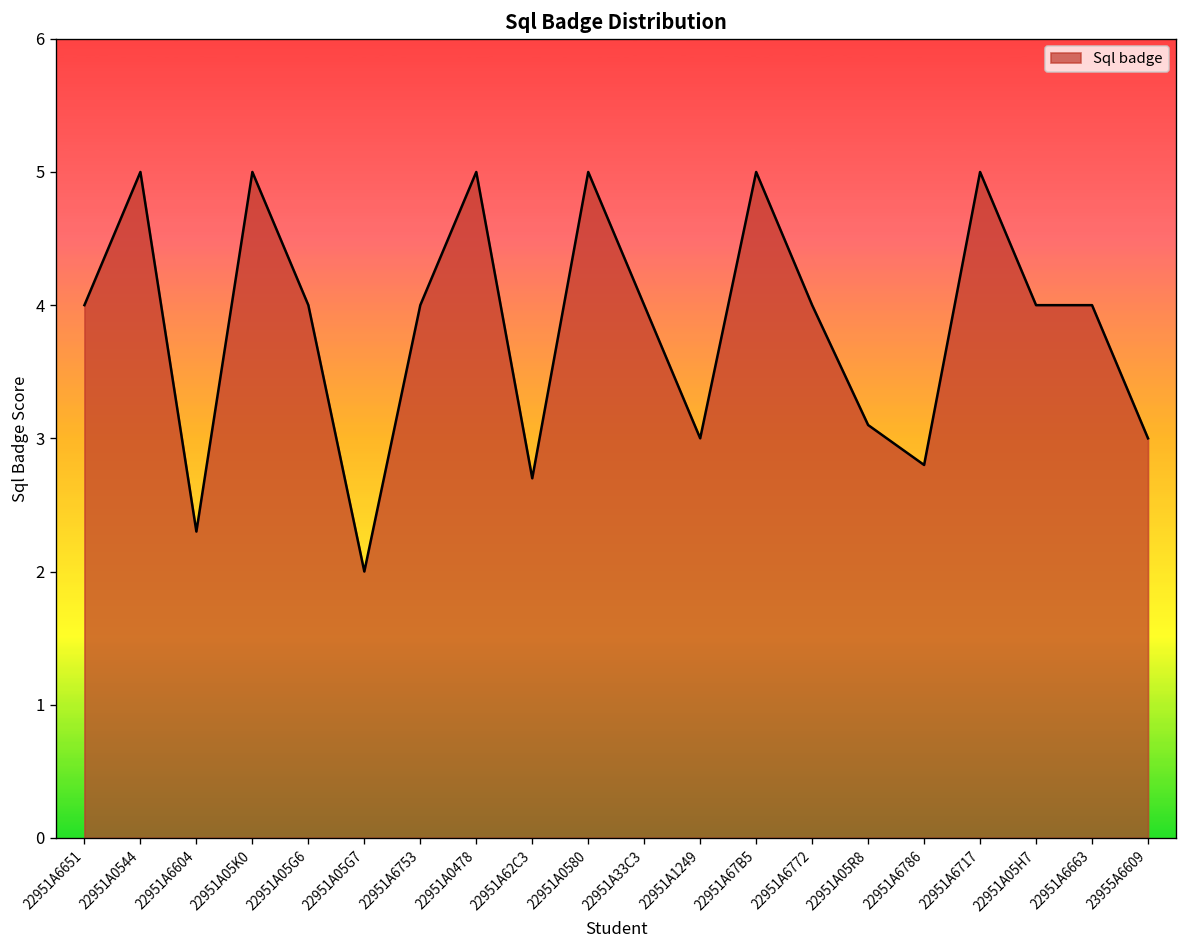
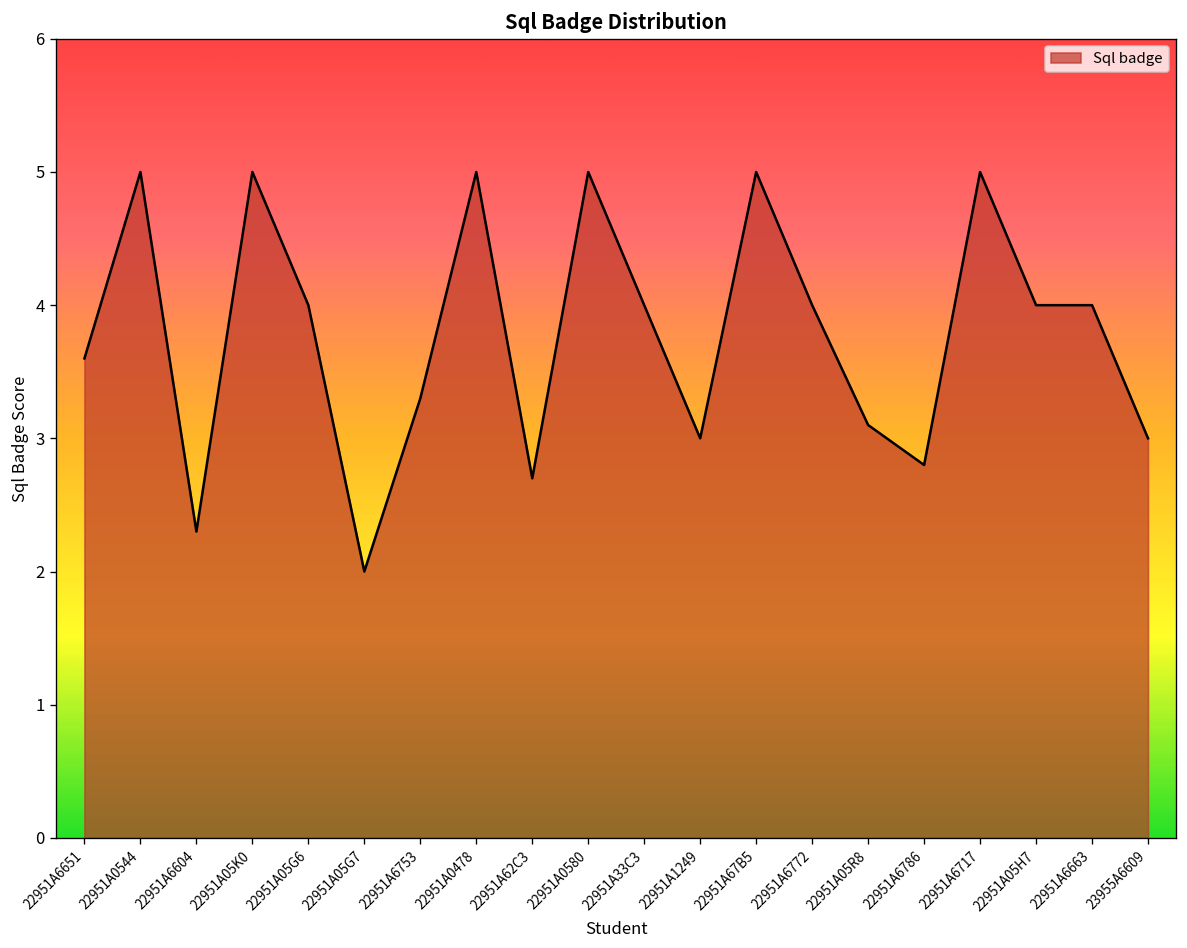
  {
-   "22951A6651": 4.0,
+   "22951A6651": 3.6,
    "22951A0544": 5.0,
    "22951A6604": 2.3,
    "22951A05K0": 5.0,
    "22951A05G6": 4.0,
    "22951A05G7": 2.0,
-   "22951A6753": 4.0,
+   "22951A6753": 3.3,
    "22951A0478": 5.0,
    "22951A62C3": 2.7,
    "22951A0580": 5.0,
    "22951A33C3": 4.0,
    "22951A1249": 3.0,
    "22951A67B5": 5.0,
    "22951A6772": 4.0,
    "22951A05R8": 3.1,
    "22951A6786": 2.8,
    "22951A6717": 5.0,
    "22951A05H7": 4.0,
    "22951A6663": 4.0,
    "23955A6609": 3.0
  }
